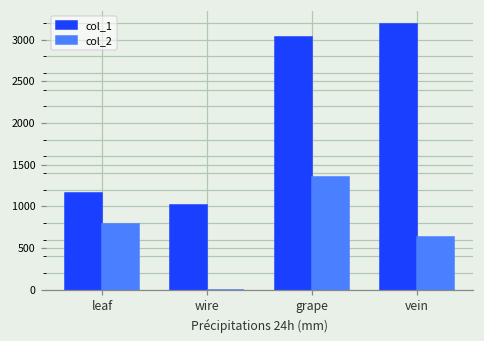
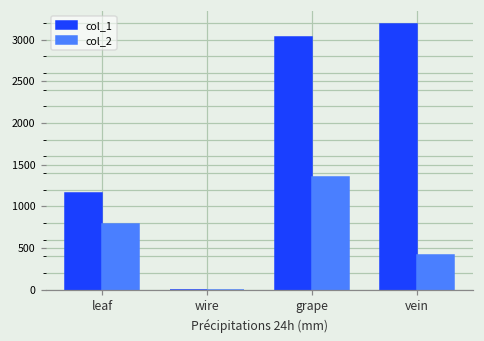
  {
    "col_1": {
      "leaf": 1200,
-     "wire": 1000,
+     "wire": 0,
      "grape": 3000,
      "vein": 3200
    },
    "col_2": {
      "leaf": 800,
      "wire": 0,
      "grape": 1400,
-     "vein": 600
+     "vein": 400
    }
  }
